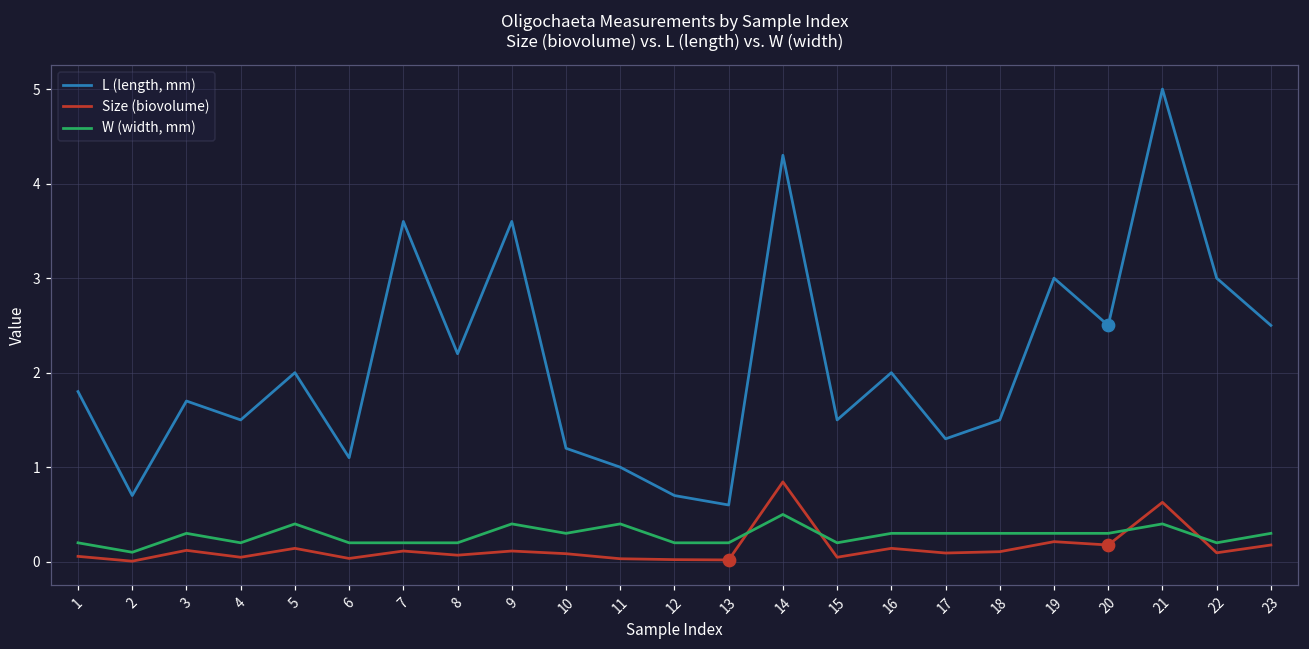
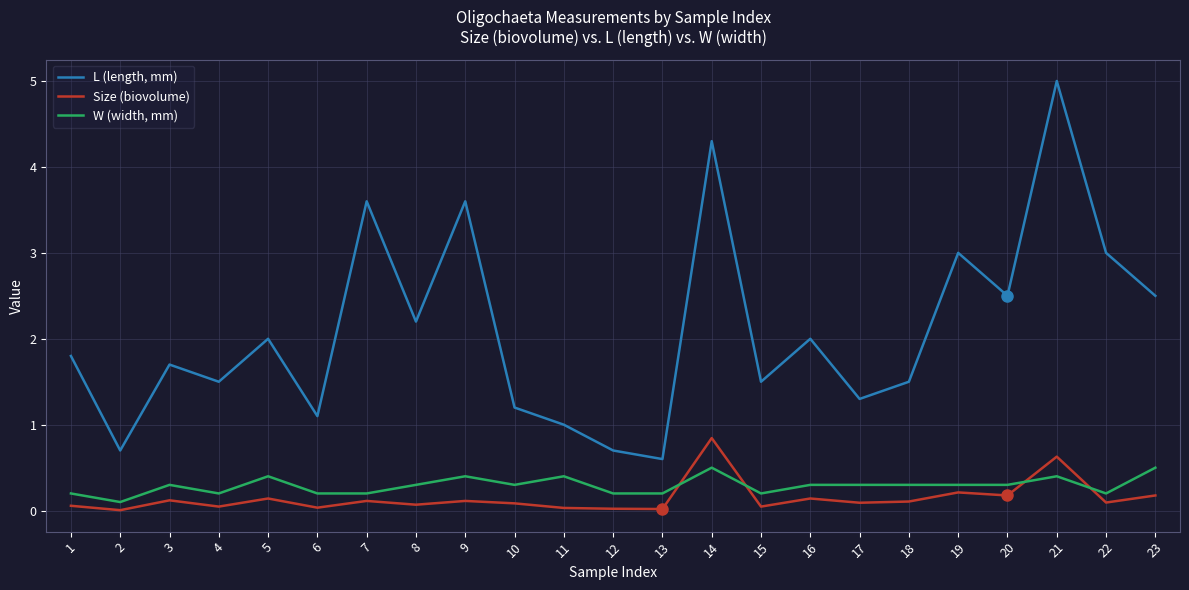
  {
    "W (width, mm)": {
      "1": 0.2,
      "2": 0.1,
      "3": 0.3,
      "4": 0.2,
      "5": 0.4,
      "6": 0.2,
      "7": 0.2,
-     "8": 0.2,
+     "8": 0.3,
      "9": 0.4,
      "10": 0.3,
      "11": 0.4,
      "12": 0.2,
      "13": 0.2,
      "14": 0.5,
      "15": 0.2,
      "16": 0.3,
      "17": 0.3,
      "18": 0.3,
      "19": 0.3,
      "20": 0.3,
      "21": 0.4,
      "22": 0.2,
-     "23": 0.3
+     "23": 0.5
    }
  }
